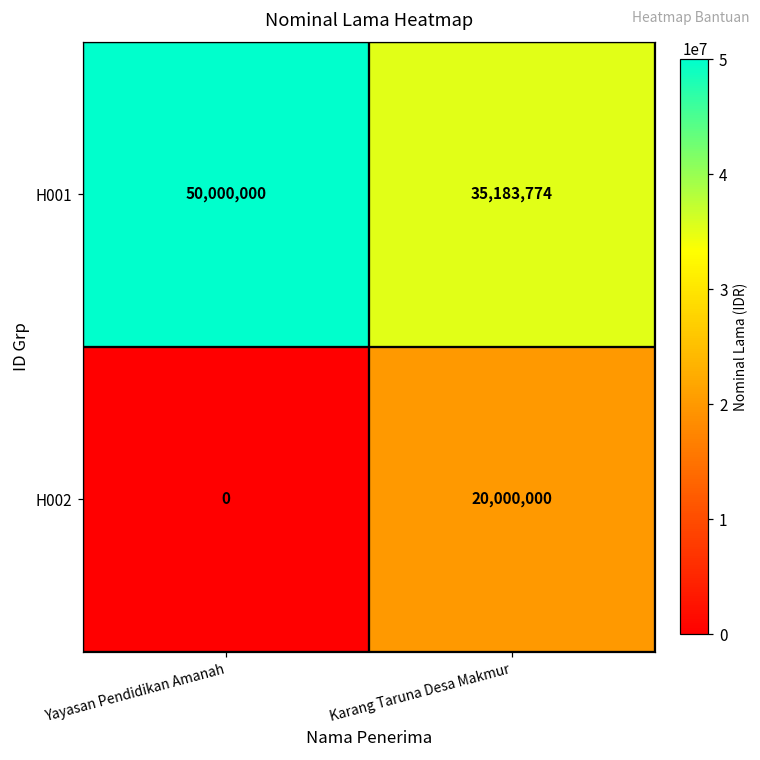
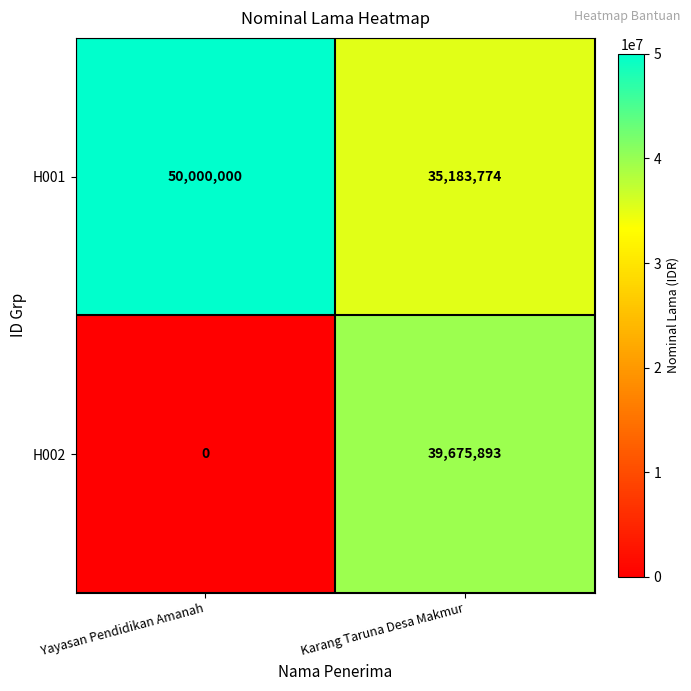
  {
    "H001": {
      "Yayasan Pendidikan Amanah": "50,000,000",
      "Karang Taruna Desa Makmur": "35,183,774"
    },
    "H002": {
      "Yayasan Pendidikan Amanah": "0",
-     "Karang Taruna Desa Makmur": "20,000,000"
+     "Karang Taruna Desa Makmur": "39,675,893"
    }
  }
